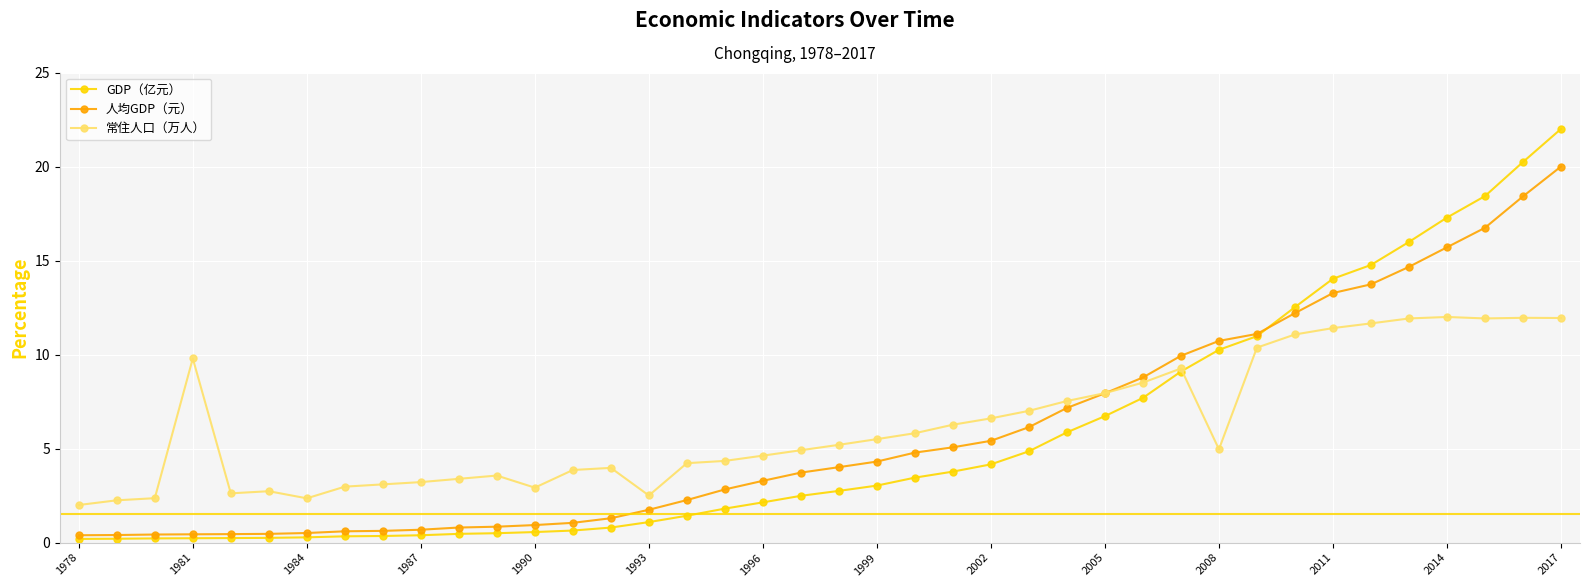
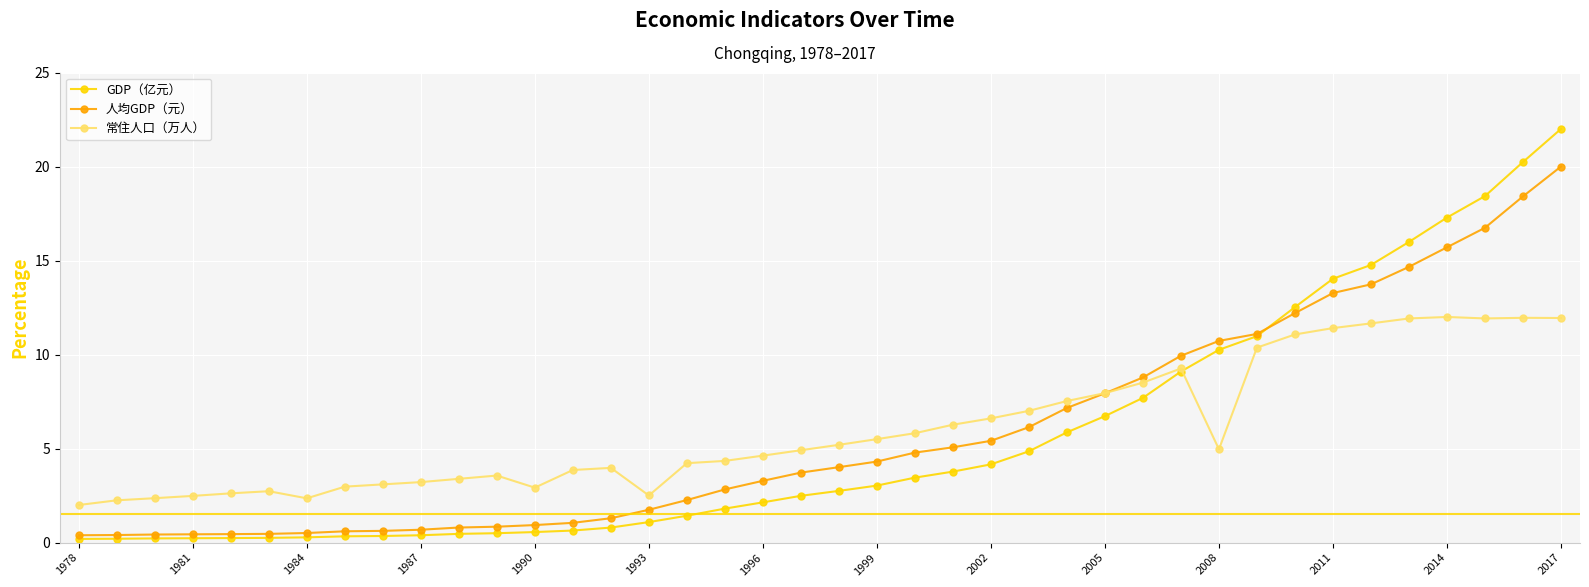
  {
    "常住人口（万人）": {
      "1978": 2.0,
-     "1981": 9.8,
+     "1981": 2.5,
      "1984": 2.4,
      "1987": 3.2,
      "1990": 2.9,
      "1993": 2.5,
      "1996": 4.6,
      "1999": 5.5,
      "2002": 6.6,
      "2008": 5.0,
      "2011": 11.4,
      "2014": 12.0,
      "2017": 11.9
    }
  }
